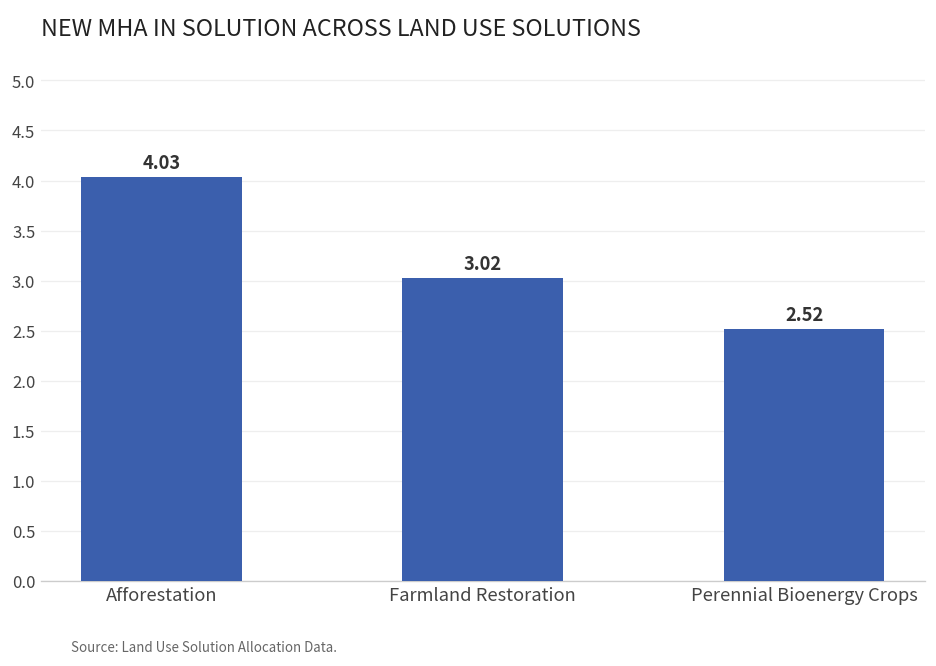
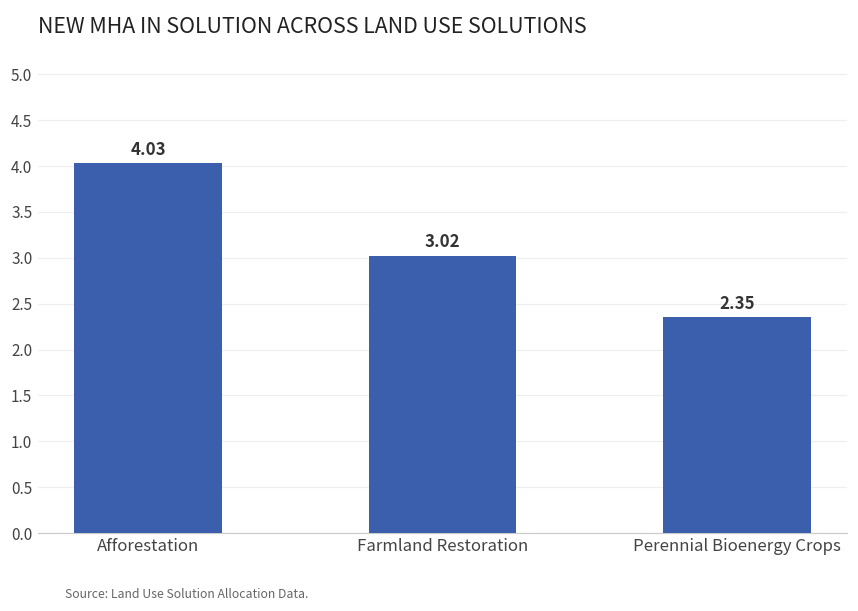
  {
    "Afforestation": 4.03,
    "Farmland Restoration": 3.02,
-   "Perennial Bioenergy Crops": 2.52
+   "Perennial Bioenergy Crops": 2.35
  }
